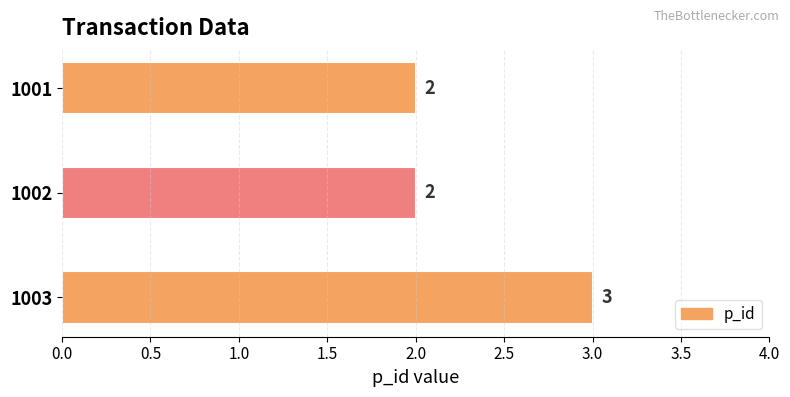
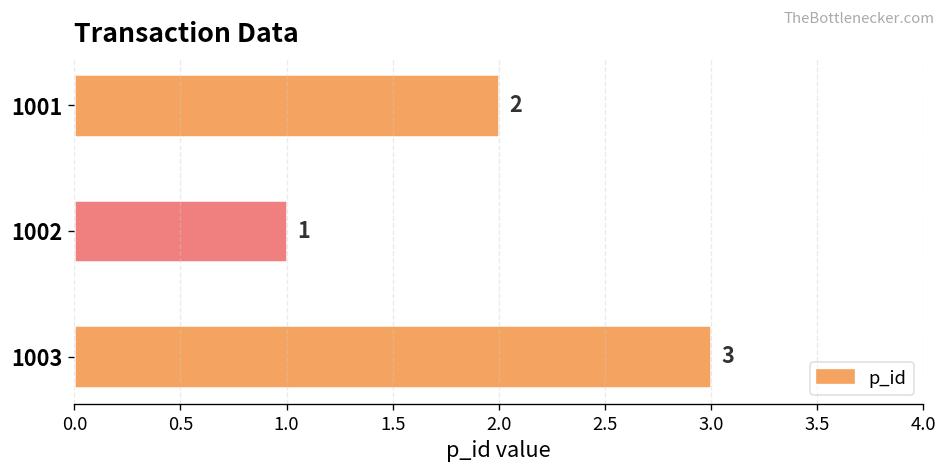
  {
    "1001": 2,
-   "1002": 2,
+   "1002": 1,
    "1003": 3
  }
